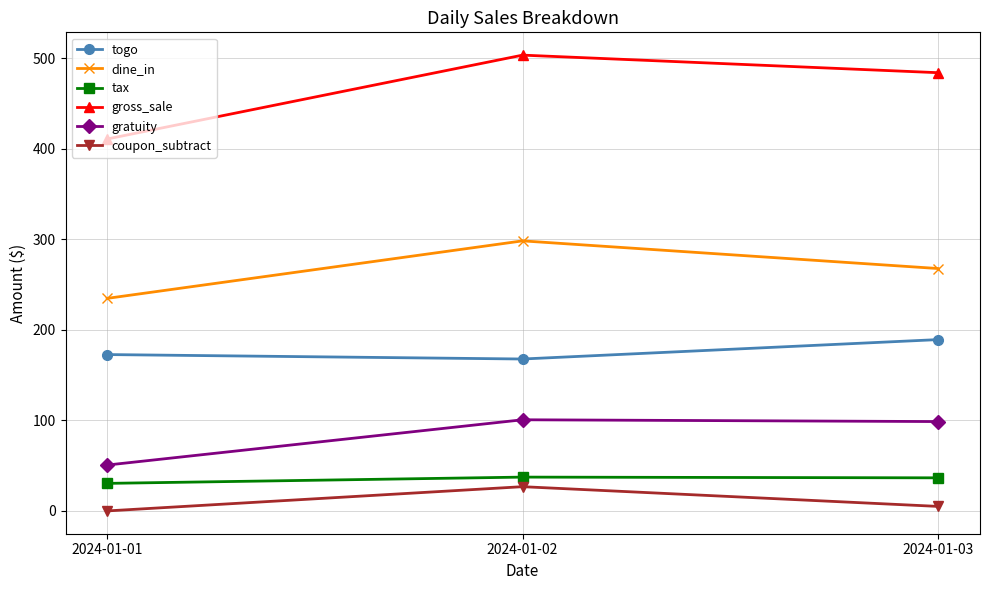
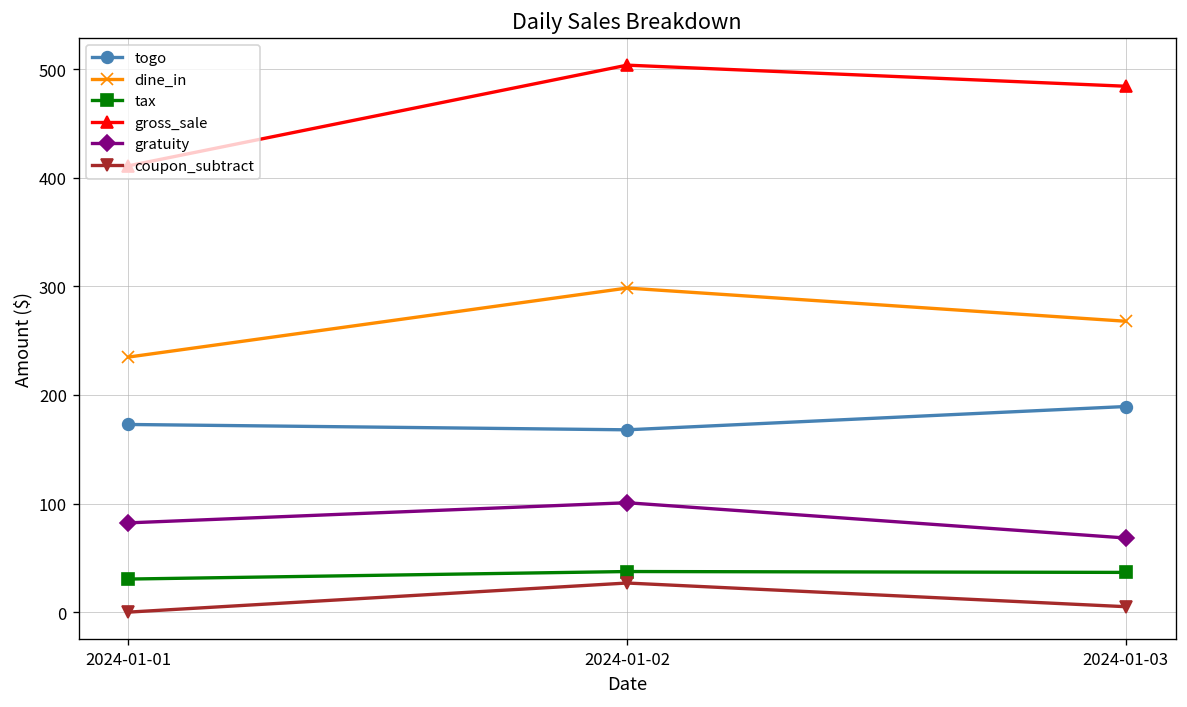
  {
    "togo": {
      "2024-01-01": 170,
      "2024-01-02": 170,
      "2024-01-03": 190
    },
    "dine_in": {
      "2024-01-01": 230,
      "2024-01-02": 300,
      "2024-01-03": 270
    },
    "tax": {
      "2024-01-01": 30,
      "2024-01-02": 40,
      "2024-01-03": 40
    },
    "gross_sale": {
      "2024-01-02": 500,
      "2024-01-03": 480
    },
    "gratuity": {
-     "2024-01-01": 50,
+     "2024-01-01": 80,
      "2024-01-02": 100,
-     "2024-01-03": 100
+     "2024-01-03": 70
    },
    "coupon_subtract": {
      "2024-01-01": 0,
      "2024-01-02": 30,
      "2024-01-03": 10
    }
  }
